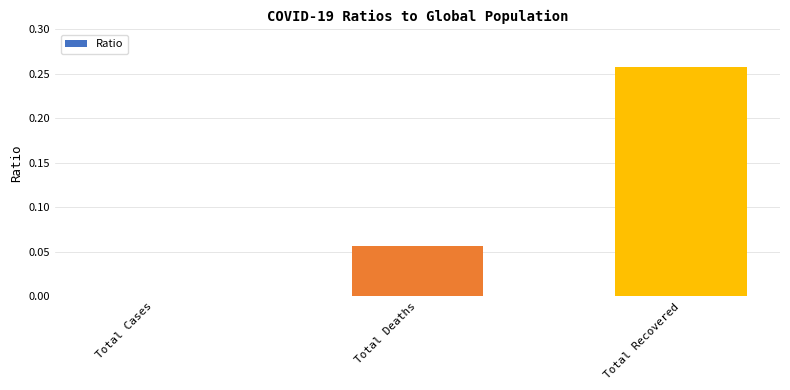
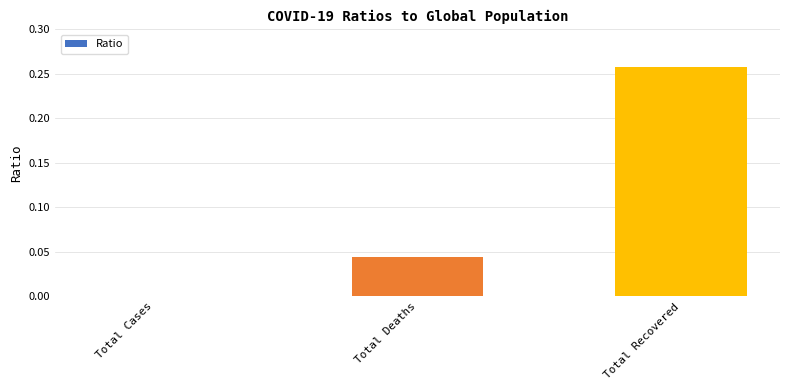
  {
-   "Total Deaths": 0.06,
+   "Total Deaths": 0.04,
    "Total Recovered": 0.26
  }
